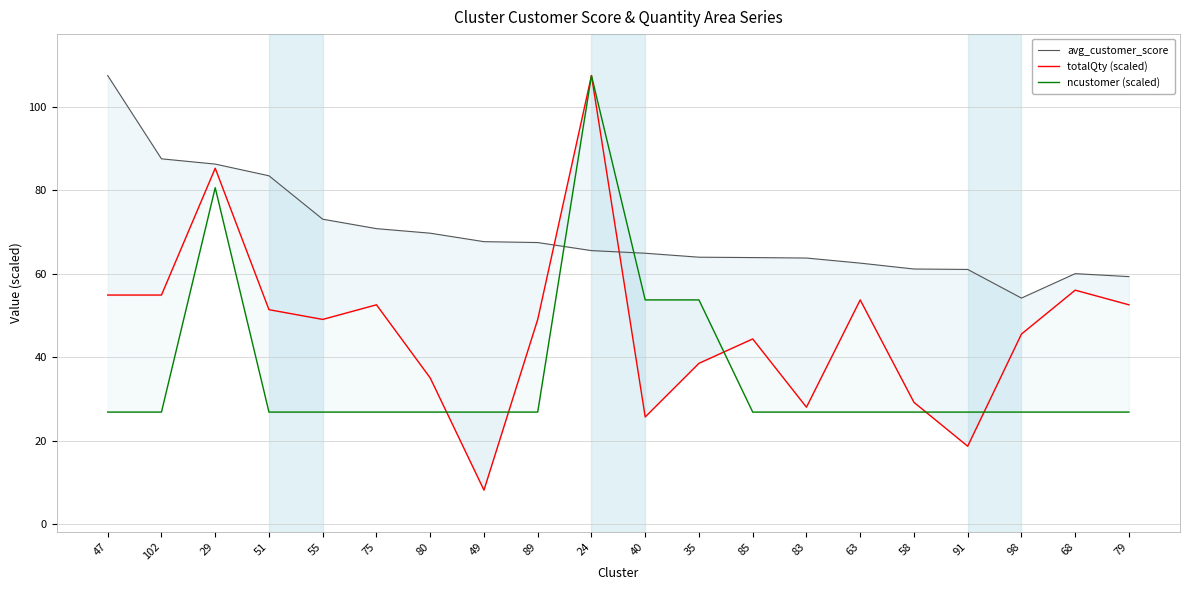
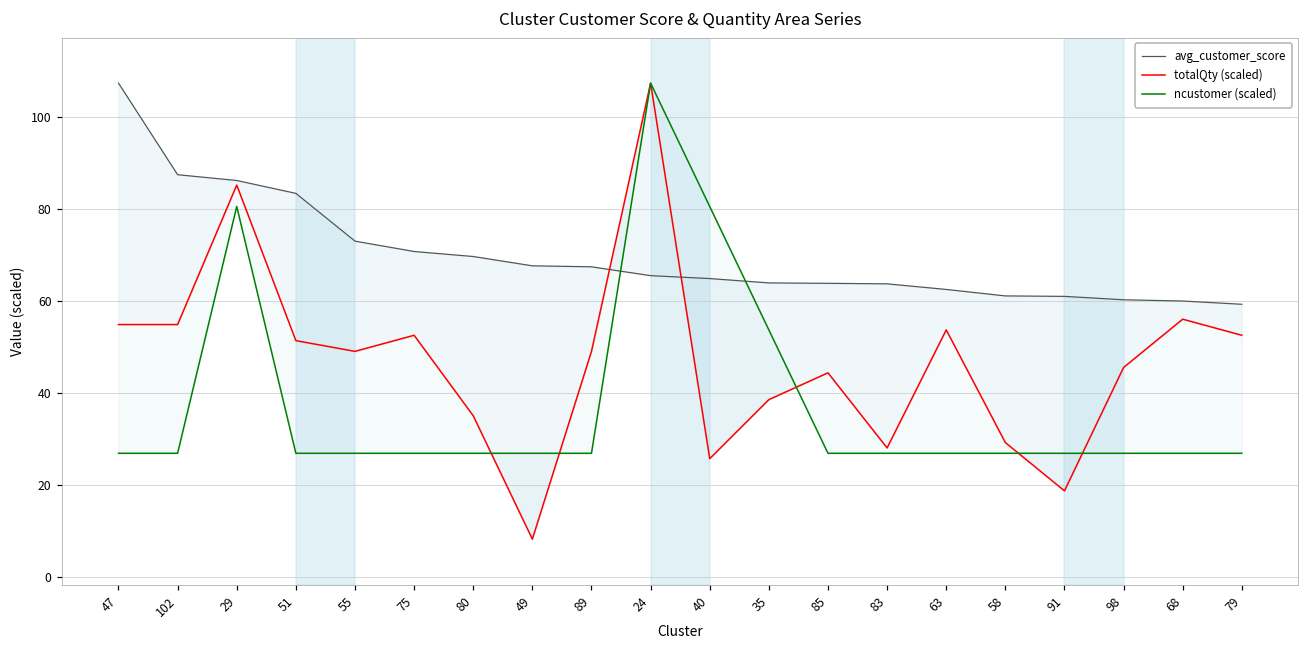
  {
    "avg_customer_score": {
      "24": 66,
-     "98": 54
+     "98": 60
    },
    "totalQty (scaled)": {
      "49": 8,
      "40": 26,
      "35": 39,
      "91": 19
    },
    "ncustomer (scaled)": {
      "47": 27,
      "102": 27,
      "29": 81,
      "51": 27,
      "55": 27,
      "75": 27,
      "80": 27,
      "89": 27,
-     "40": 54,
+     "40": 81,
      "85": 27,
      "83": 27,
      "63": 27,
      "58": 27,
      "98": 27,
      "68": 27,
      "79": 27
    }
  }
